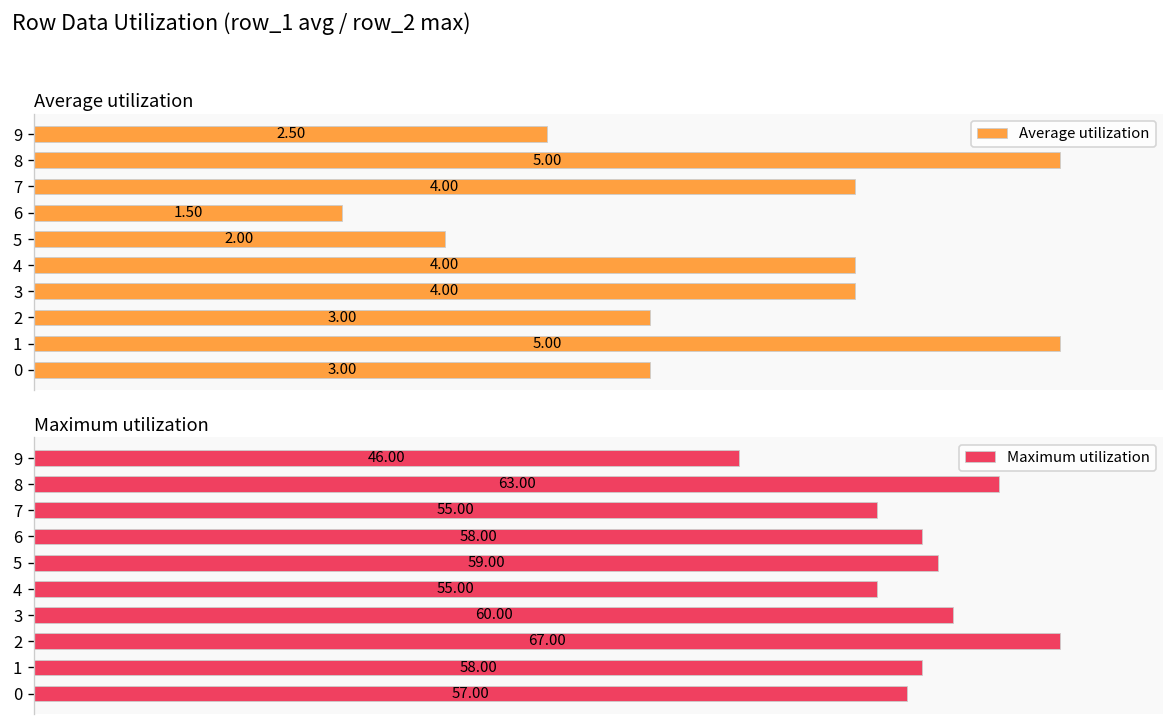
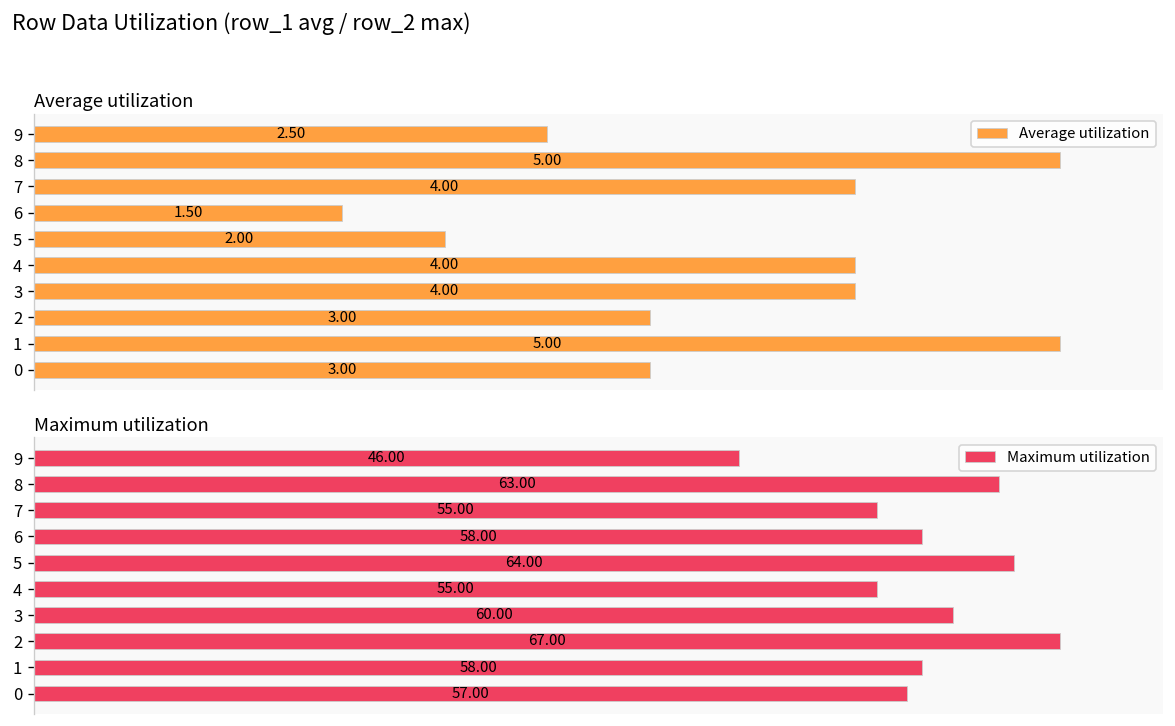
  {
    "Maximum utilization": {
-     "5": 59.00
+     "5": 64.00
    }
  }
